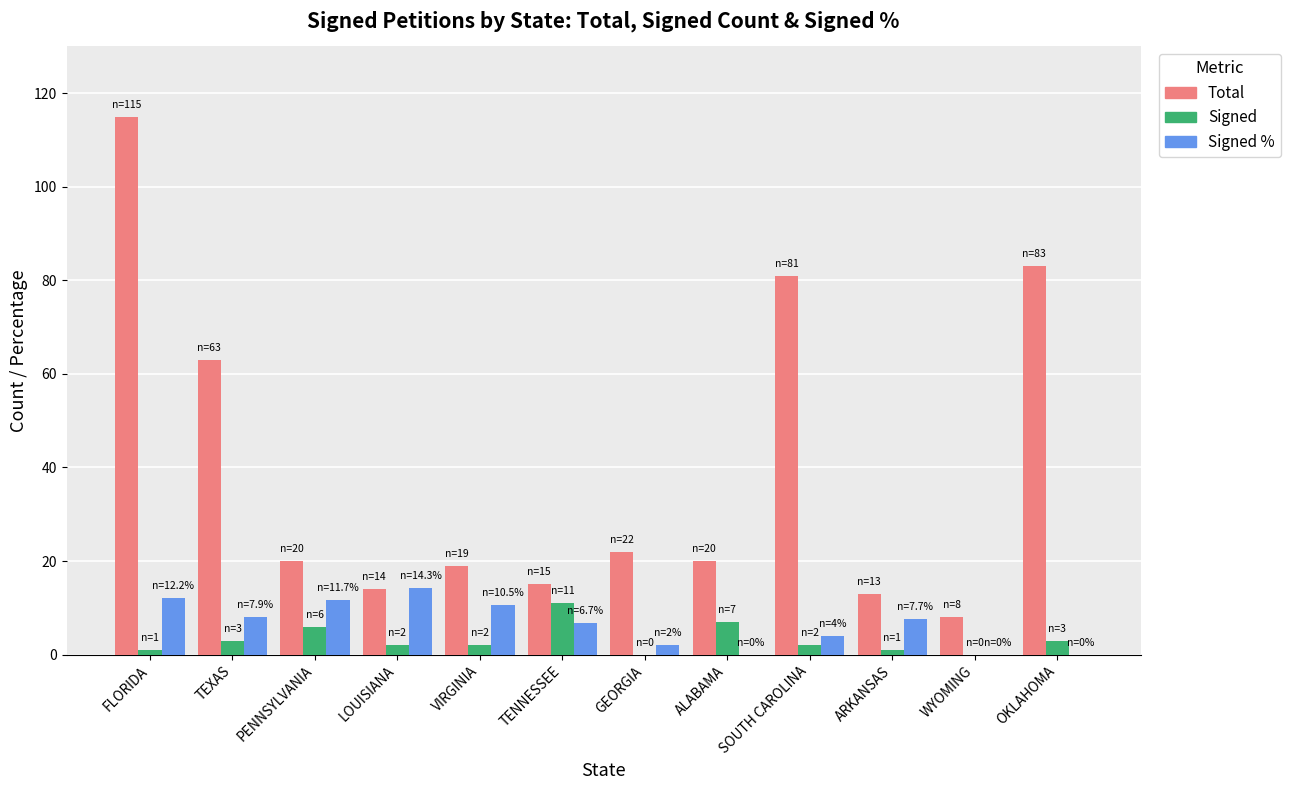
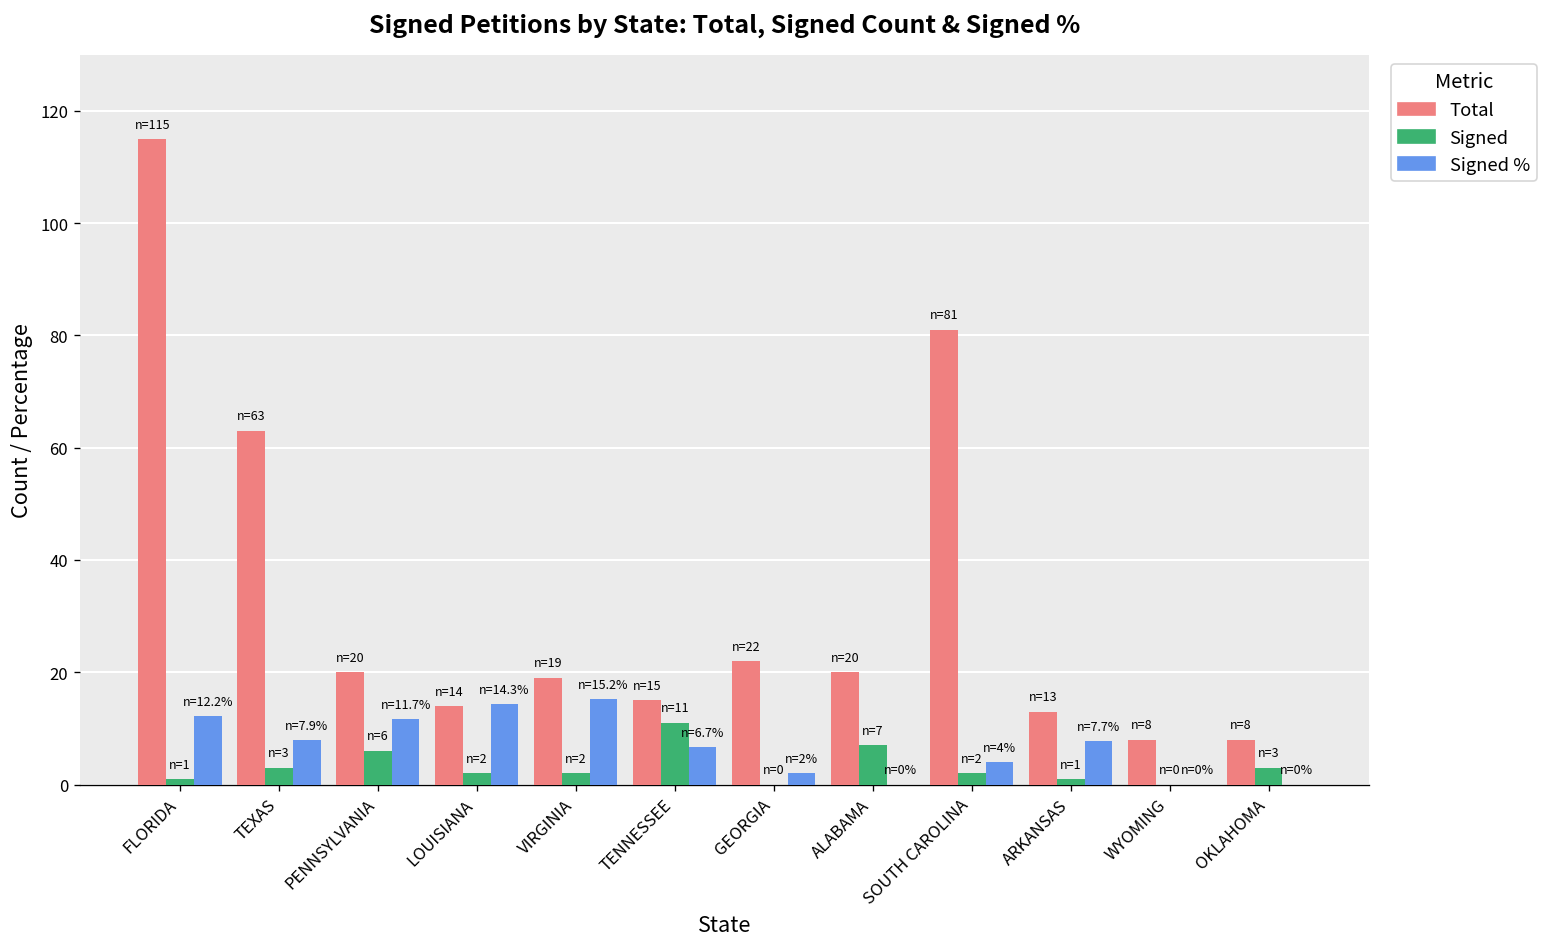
  {
    "Total": {
      "FLORIDA": "115",
      "TEXAS": "63",
      "PENNSYLVANIA": "20",
      "LOUISIANA": "14",
      "VIRGINIA": "19",
      "TENNESSEE": "15",
      "GEORGIA": "22",
      "ALABAMA": "20",
      "SOUTH CAROLINA": "81",
      "ARKANSAS": "13",
      "WYOMING": "8",
-     "OKLAHOMA": "83"
+     "OKLAHOMA": "8"
    },
    "Signed": {
      "FLORIDA": "1",
      "TEXAS": "3",
      "PENNSYLVANIA": "6",
      "LOUISIANA": "2",
      "VIRGINIA": "2",
      "TENNESSEE": "11",
      "GEORGIA": "0",
      "ALABAMA": "7",
      "SOUTH CAROLINA": "2",
      "ARKANSAS": "1",
      "WYOMING": "0",
      "OKLAHOMA": "3"
    },
    "Signed %": {
      "FLORIDA": "12.2%",
      "TEXAS": "7.9%",
      "PENNSYLVANIA": "11.7%",
      "LOUISIANA": "14.3%",
-     "VIRGINIA": "10.5%",
+     "VIRGINIA": "15.2%",
      "TENNESSEE": "6.7%",
      "GEORGIA": "2%",
      "ALABAMA": "0%",
      "SOUTH CAROLINA": "4%",
      "ARKANSAS": "7.7%",
      "WYOMING": "0%",
      "OKLAHOMA": "0%"
    }
  }
